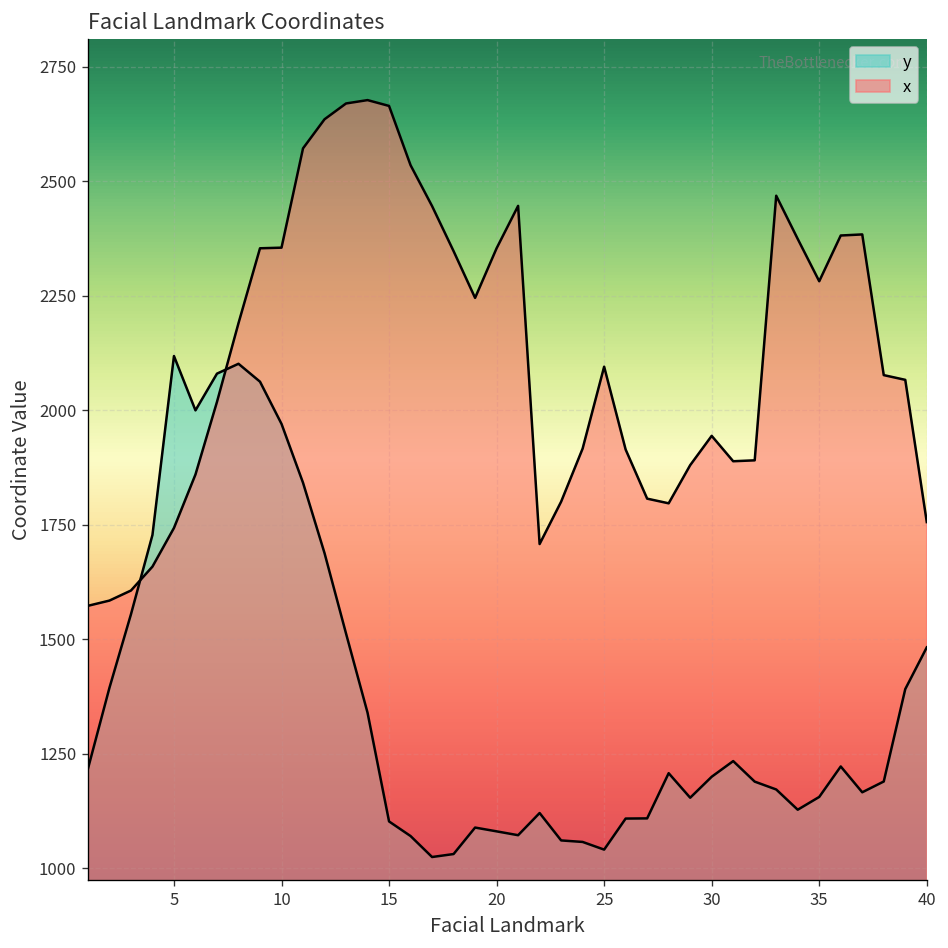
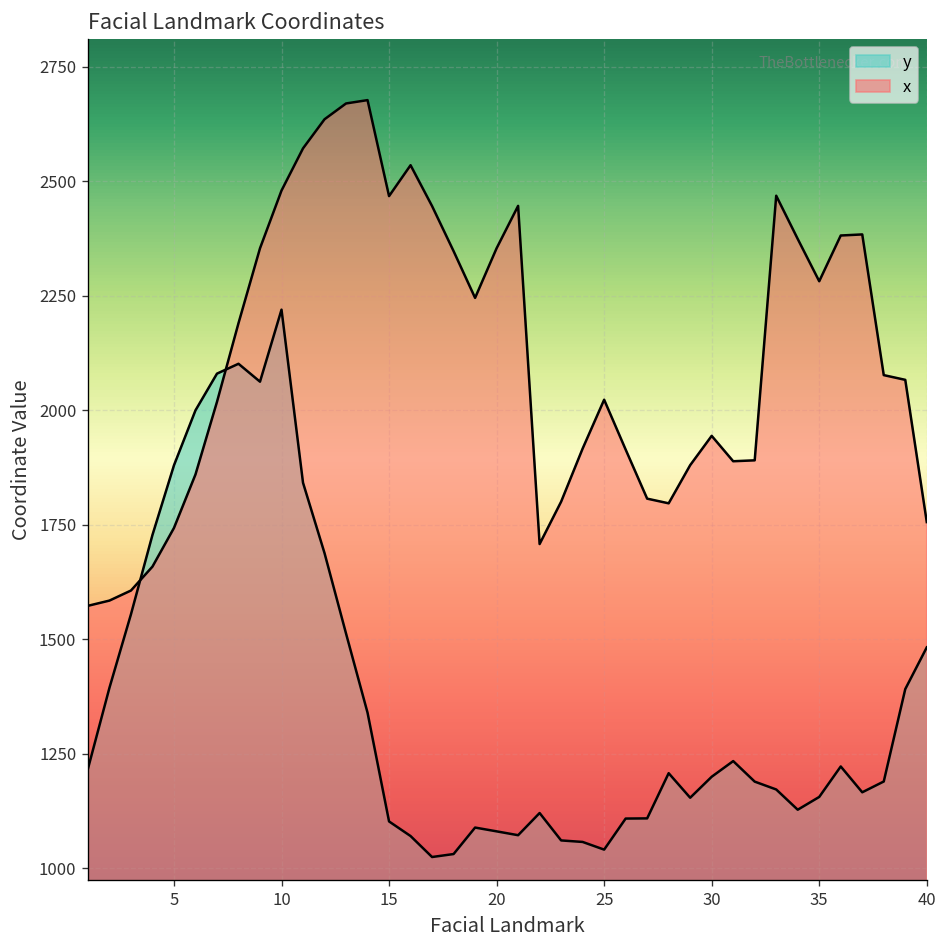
  {
    "y": {
-     "5": 2120,
-     "10": 1970,
+     "5": 1880,
+     "10": 2220,
      "15": 1100,
      "20": 1080,
      "25": 1040,
      "30": 1200,
      "35": 1160,
      "40": 1480
    },
    "x": {
      "5": 1740,
-     "10": 2350,
-     "15": 2660,
+     "10": 2480,
+     "15": 2470,
      "20": 2350,
-     "25": 2090,
+     "25": 2020,
      "30": 1940,
      "35": 2280,
      "40": 1760
    }
  }
